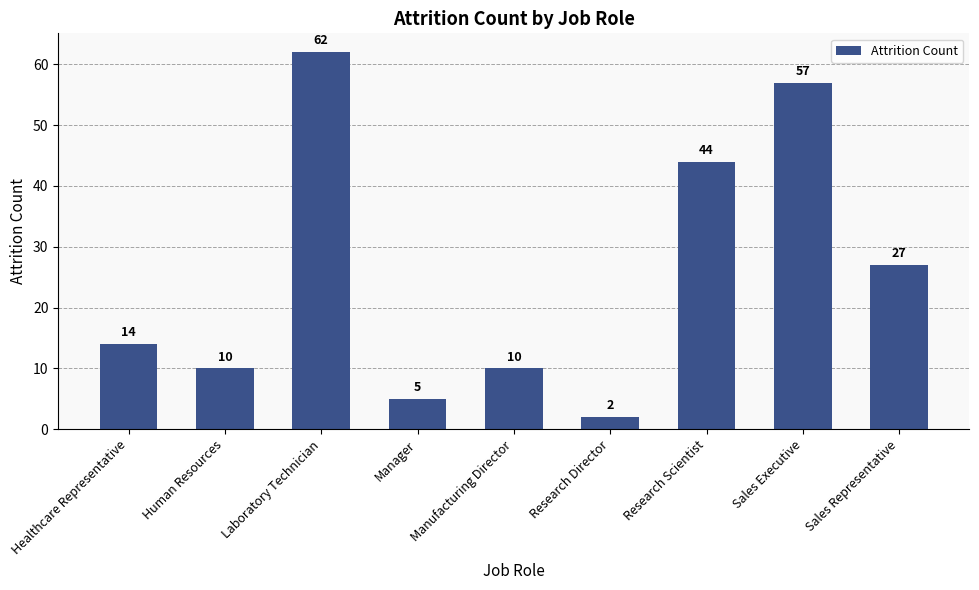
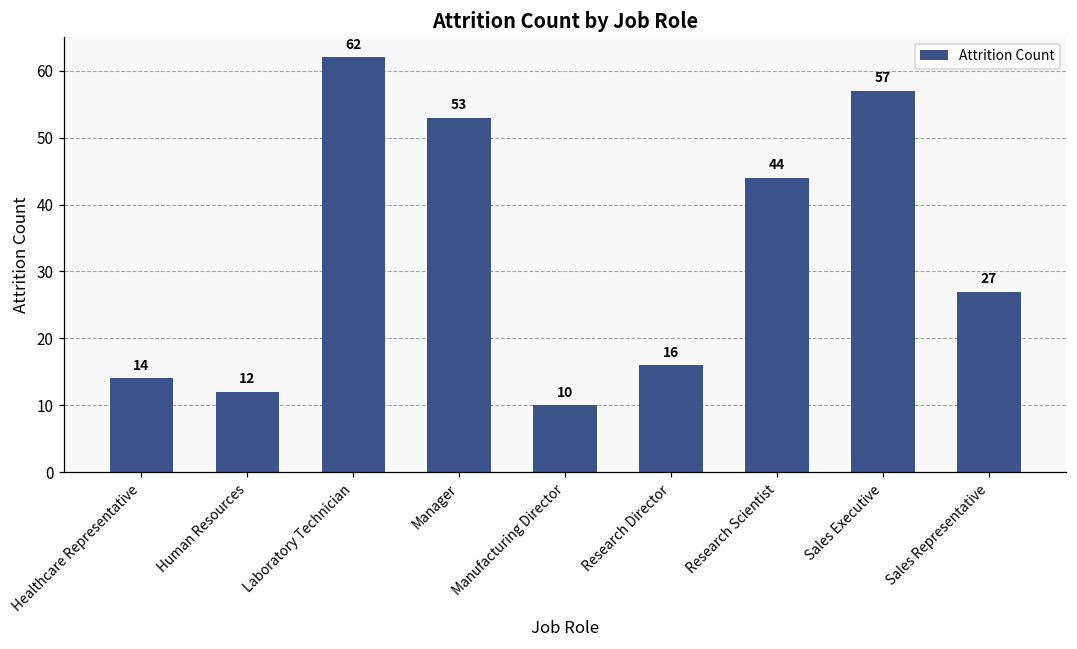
  {
    "Healthcare Representative": 14,
-   "Human Resources": 10,
+   "Human Resources": 12,
    "Laboratory Technician": 62,
-   "Manager": 5,
+   "Manager": 53,
    "Manufacturing Director": 10,
-   "Research Director": 2,
+   "Research Director": 16,
    "Research Scientist": 44,
    "Sales Executive": 57,
    "Sales Representative": 27
  }
